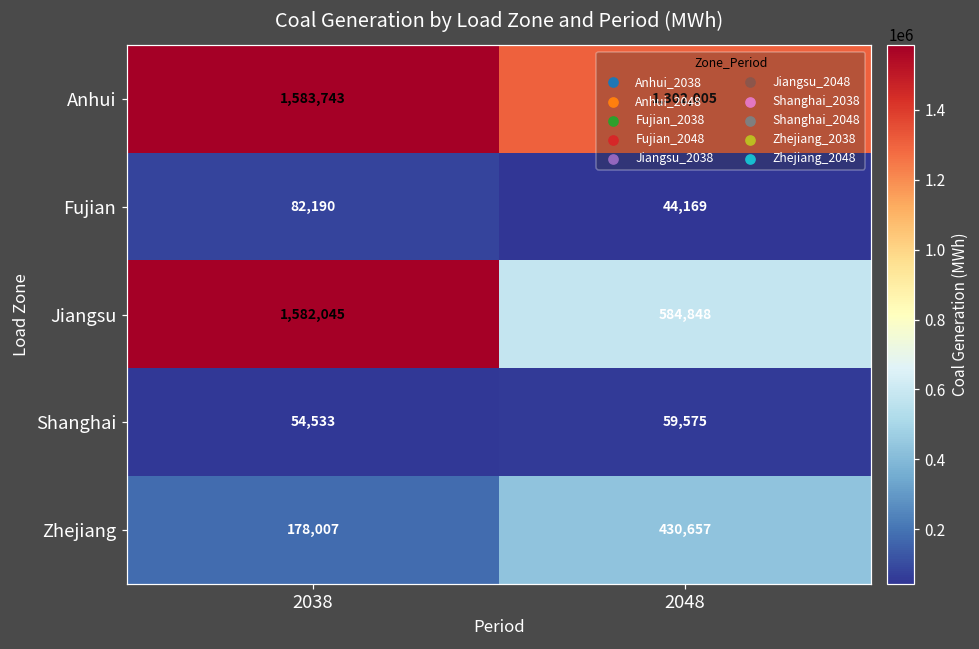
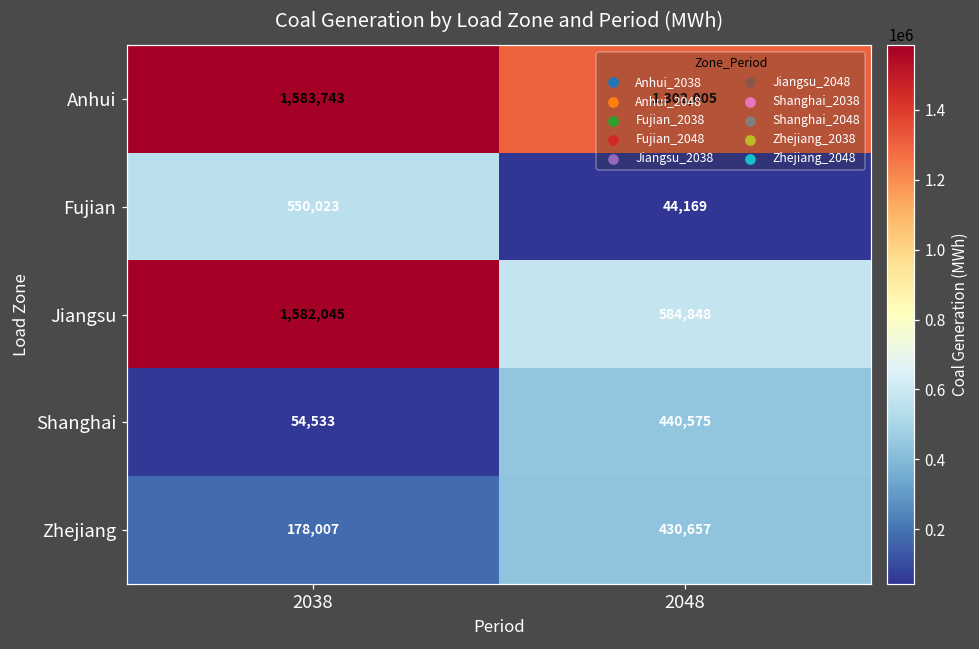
  {
    "Anhui": {
      "2038": "1,583,743"
    },
    "Fujian": {
-     "2038": "82,190",
+     "2038": "550,023",
      "2048": "44,169"
    },
    "Jiangsu": {
      "2038": "1,582,045",
      "2048": "584,848"
    },
    "Shanghai": {
      "2038": "54,533",
-     "2048": "59,575"
+     "2048": "440,575"
    },
    "Zhejiang": {
      "2038": "178,007",
      "2048": "430,657"
    }
  }
